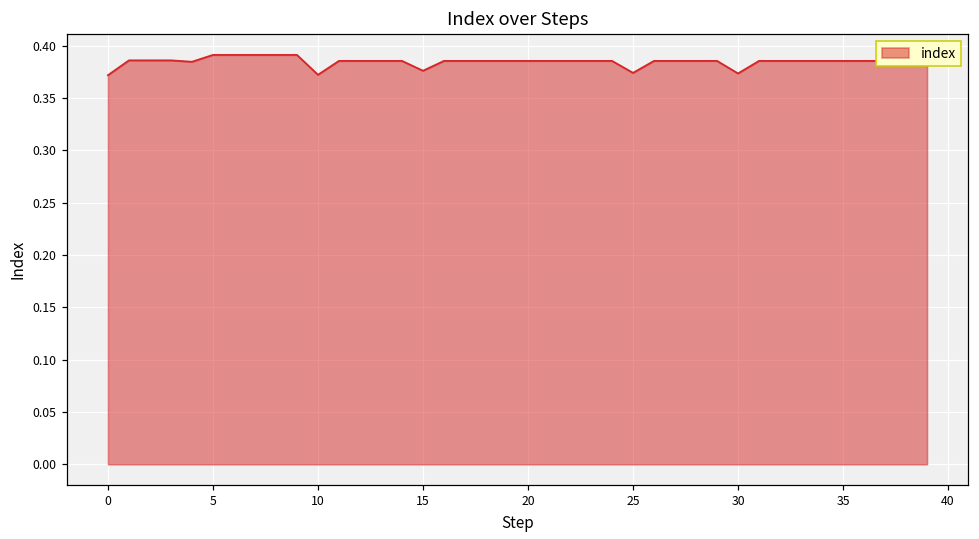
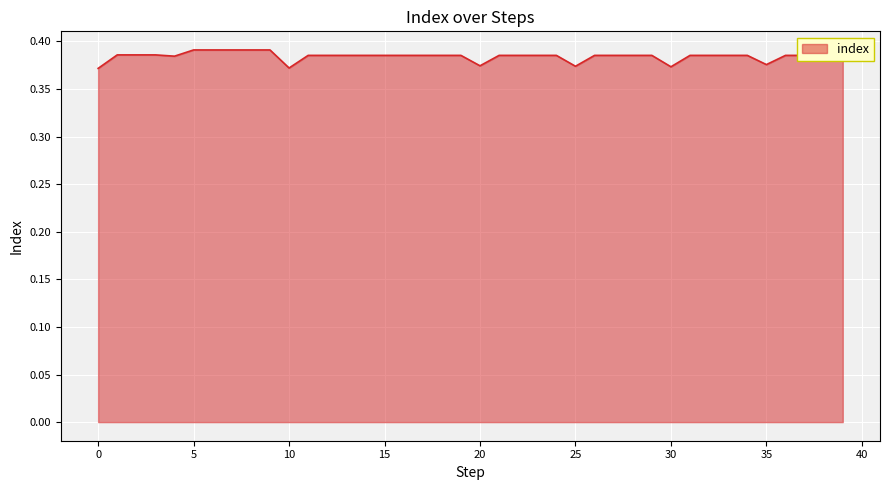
  {
    "0": 0.37,
    "5": 0.39,
    "10": 0.37,
-   "15": 0.38,
-   "20": 0.39,
+   "15": 0.39,
+   "20": 0.37,
    "25": 0.37,
    "30": 0.37,
-   "35": 0.39
+   "35": 0.38
  }
